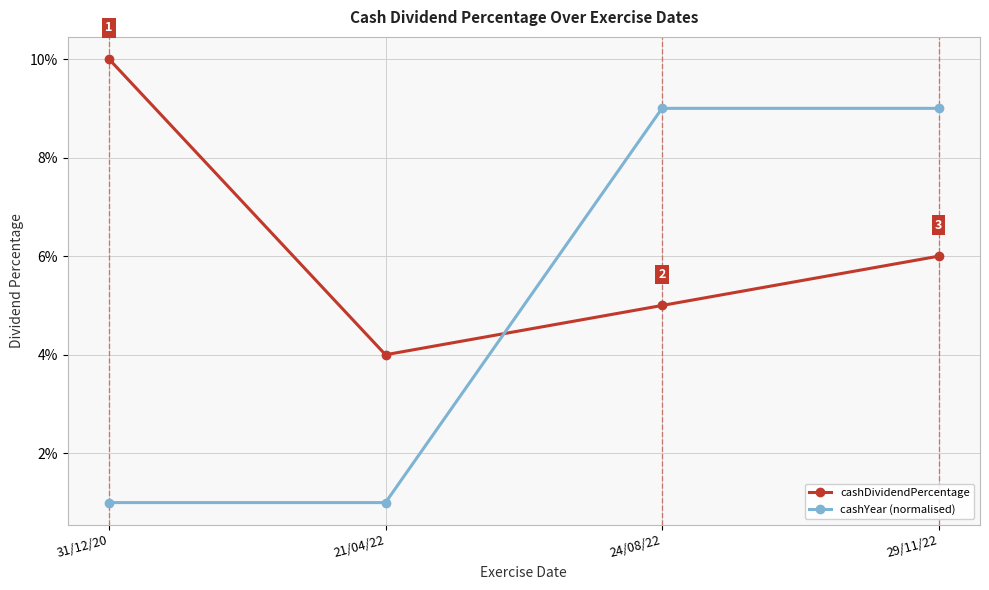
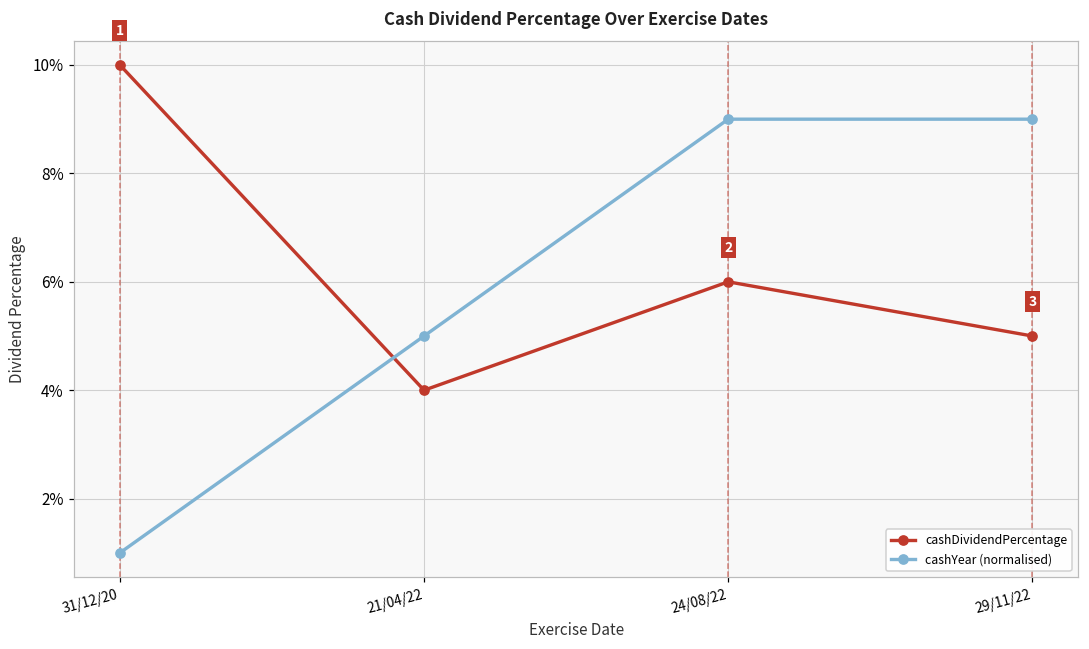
  {
    "cashDividendPercentage": {
      "21/04/22": "4.0%",
-     "24/08/22": "5.0%",
-     "29/11/22": "6.0%"
+     "24/08/22": "6.0%",
+     "29/11/22": "5.0%"
    },
    "cashYear (normalised)": {
      "31/12/20": "1.0%",
-     "21/04/22": "1.0%",
+     "21/04/22": "5.0%",
      "24/08/22": "9.0%",
      "29/11/22": "9.0%"
    }
  }
